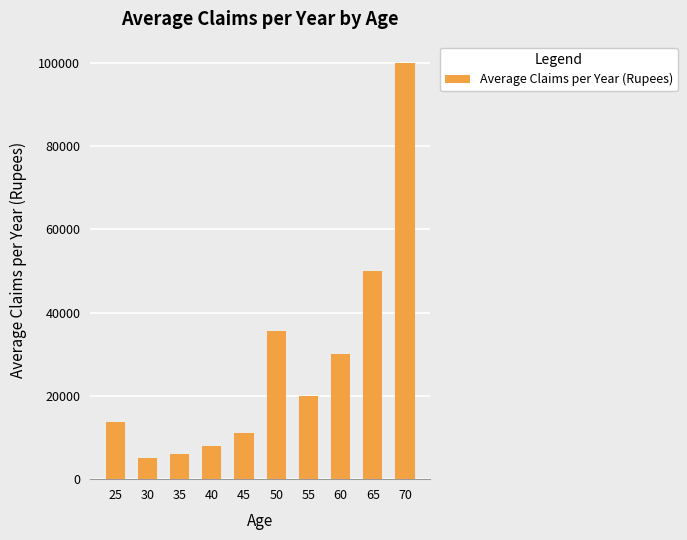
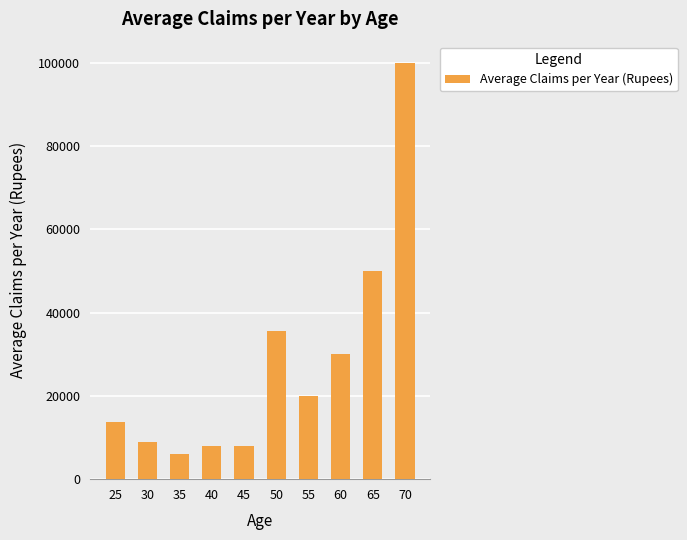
  {
    "25": 14000,
-   "30": 5000,
+   "30": 9000,
    "35": 6000,
    "40": 8000,
-   "45": 11000,
+   "45": 8000,
    "50": 36000,
    "55": 20000,
    "60": 30000,
    "65": 50000,
    "70": 100000
  }
